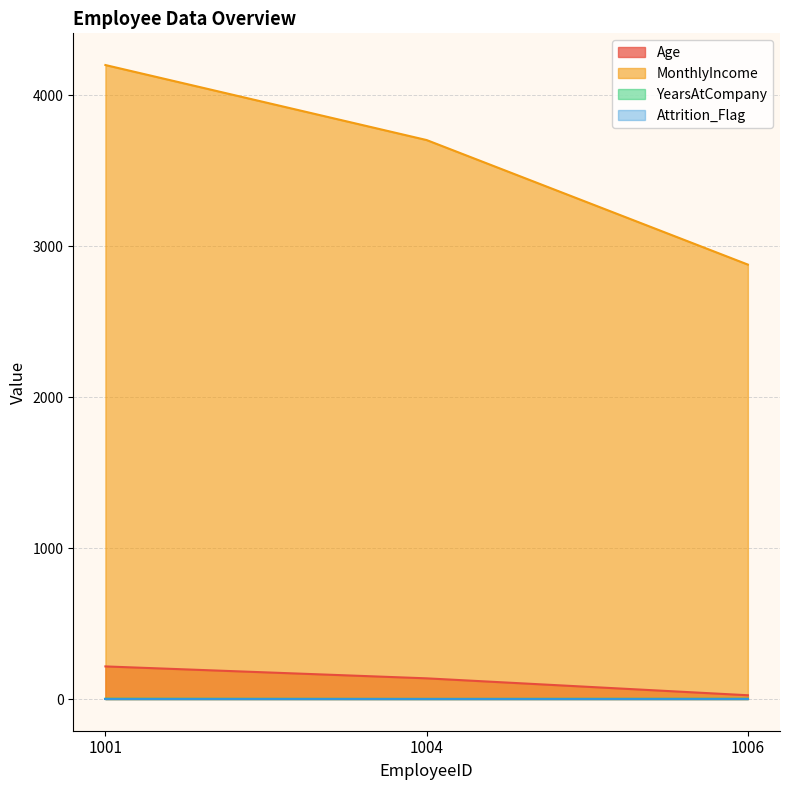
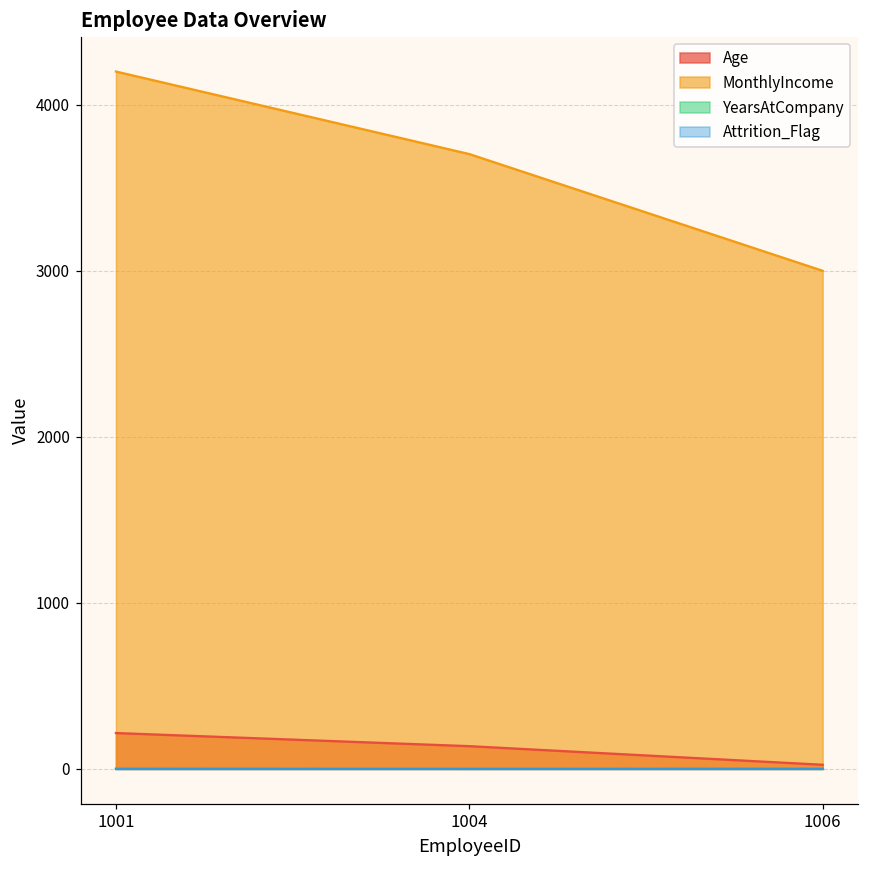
  {
    "Age": {
      "1001": 220,
      "1004": 140,
      "1006": 30
    },
    "MonthlyIncome": {
      "1001": 4200,
      "1004": 3700,
-     "1006": 2880
+     "1006": 3000
    },
    "Attrition_Flag": {
      "1001": 0,
      "1004": 0,
      "1006": 0
    }
  }
